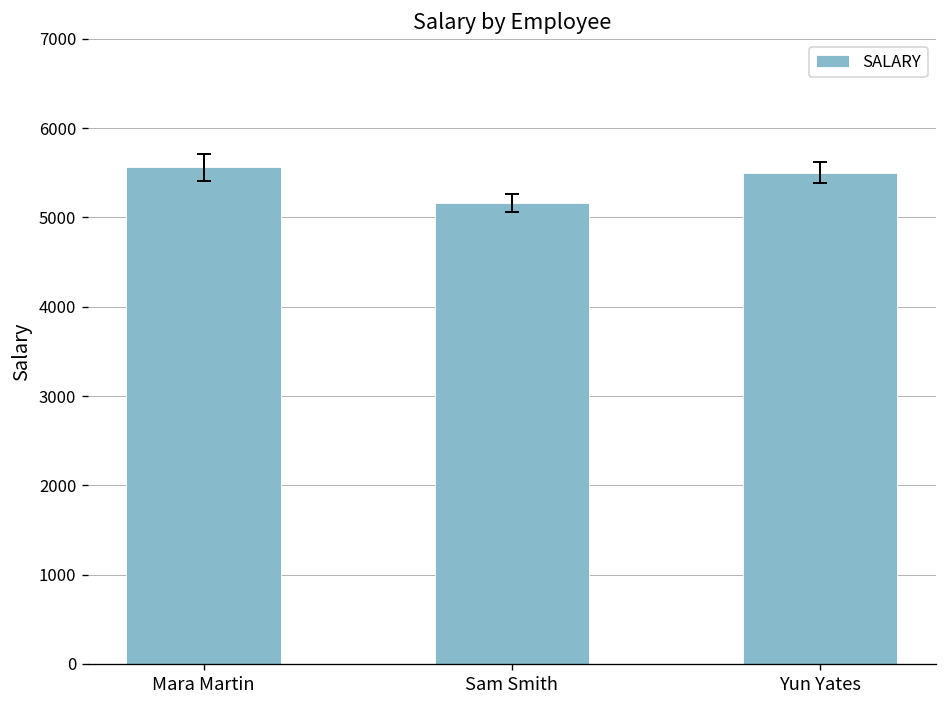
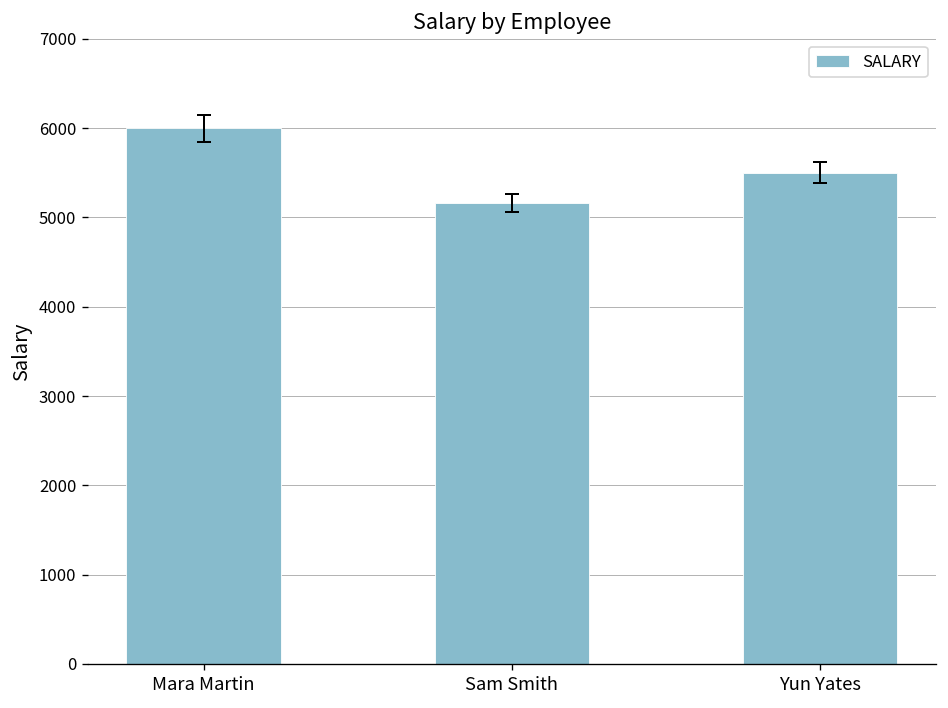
  {
    "SALARY": {
-     "Mara Martin": 5600,
+     "Mara Martin": 6000,
      "Sam Smith": 5200,
      "Yun Yates": 5500
    }
  }
